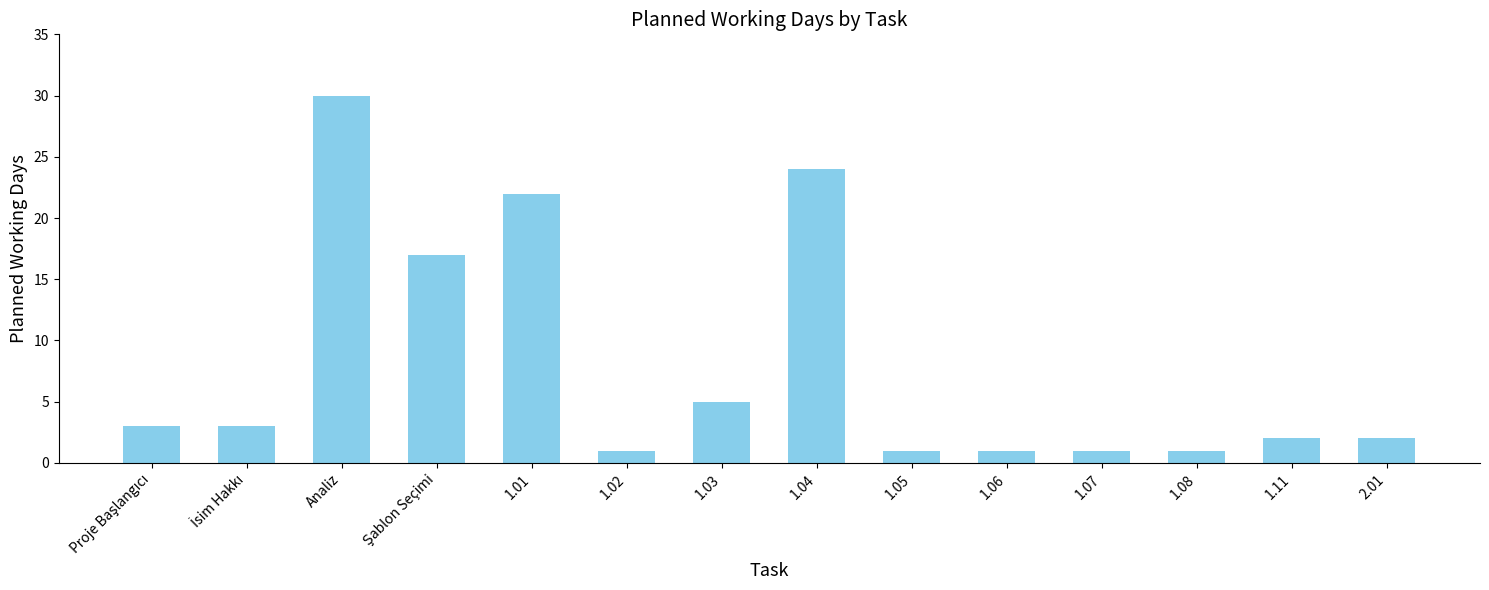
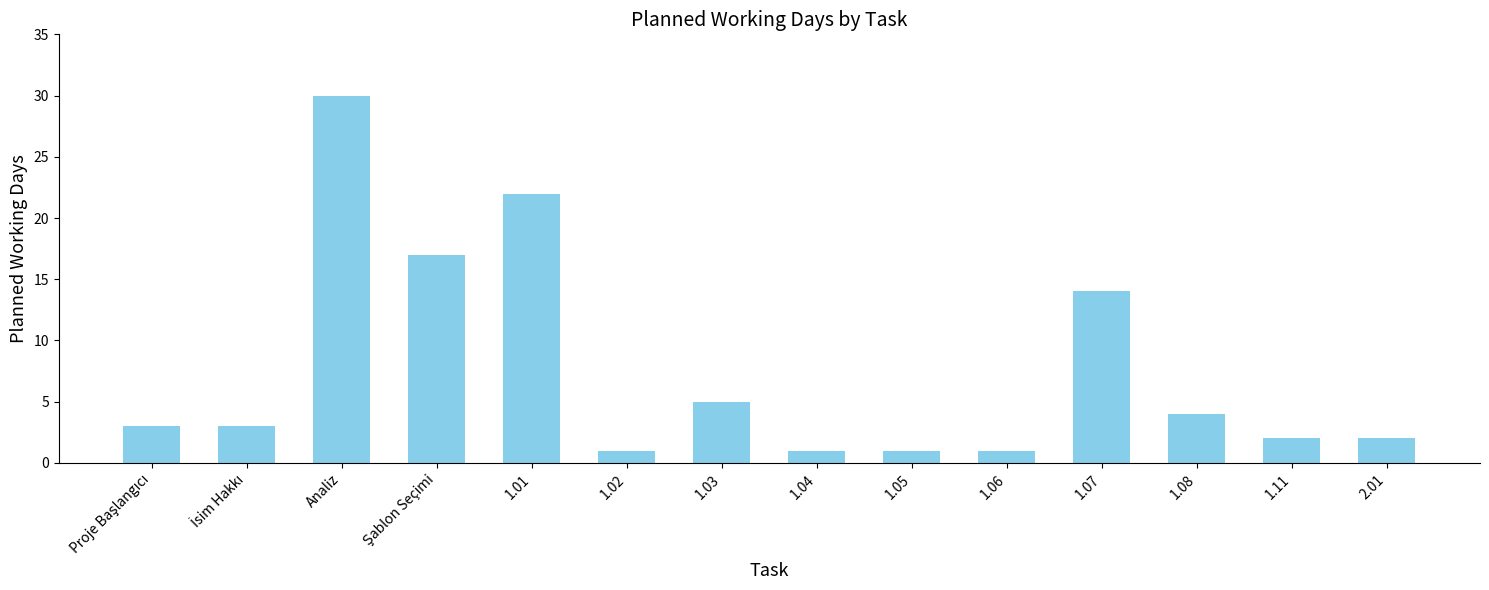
  {
    "Proje Başlangıcı": 3,
    "İsim Hakkı": 3,
    "Analiz": 30,
    "Şablon Seçimi": 17,
    "1.01": 22,
    "1.02": 1,
    "1.03": 5,
-   "1.04": 24,
+   "1.04": 1,
    "1.05": 1,
    "1.06": 1,
-   "1.07": 1,
-   "1.08": 1,
+   "1.07": 14,
+   "1.08": 4,
    "1.11": 2,
    "2.01": 2
  }
